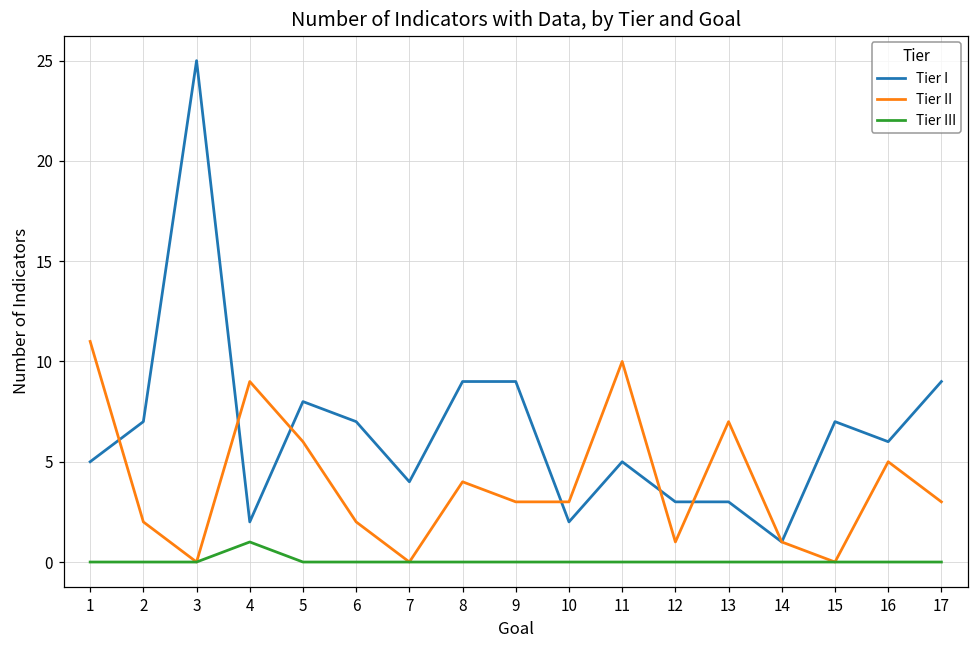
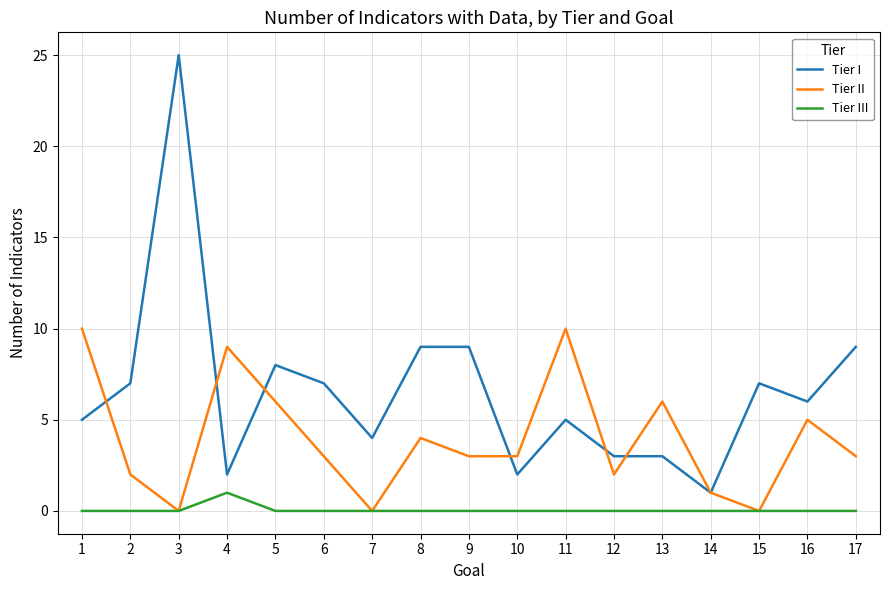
  {
    "Tier I": {
      "1": 5,
      "2": 7,
      "3": 25,
      "4": 2,
      "5": 8,
      "6": 7,
      "7": 4,
      "8": 9,
      "9": 9,
      "10": 2,
      "11": 5,
      "12": 3,
      "13": 3,
      "15": 7,
      "16": 6,
      "17": 9
    },
    "Tier II": {
-     "1": 11,
+     "1": 10,
      "2": 2,
      "4": 9,
      "5": 6,
-     "6": 2,
+     "6": 3,
      "8": 4,
      "9": 3,
      "10": 3,
      "11": 10,
-     "12": 1,
-     "13": 7,
+     "12": 2,
+     "13": 6,
      "16": 5,
      "17": 3
    },
    "Tier III": {
      "1": 0,
      "2": 0,
      "4": 1,
      "5": 0,
      "6": 0,
      "8": 0,
      "9": 0,
      "10": 0,
      "11": 0,
      "12": 0,
      "13": 0,
      "14": 0,
      "16": 0,
      "17": 0
    }
  }
